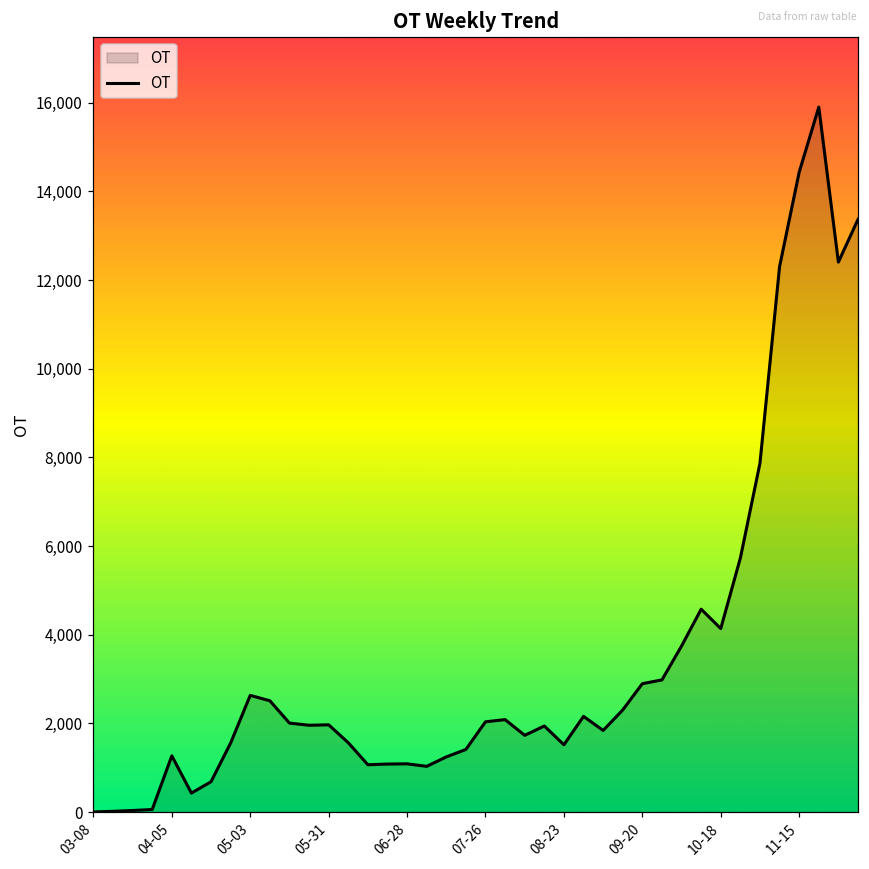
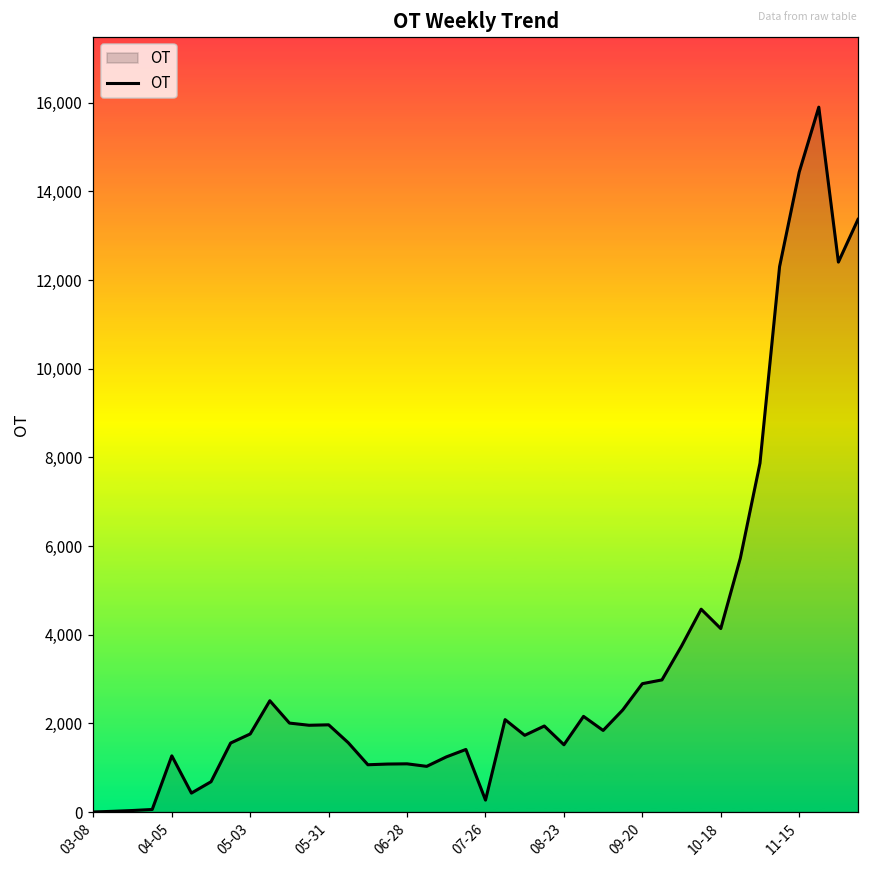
  {
    "03-08": "0",
    "04-05": "1,300",
-   "05-03": "2,600",
+   "05-03": "1,800",
    "05-31": "2,000",
    "06-28": "1,100",
-   "07-26": "2,000",
+   "07-26": "300",
    "08-23": "1,500",
    "09-20": "2,900",
    "10-18": "4,100",
    "11-15": "14,400"
  }
